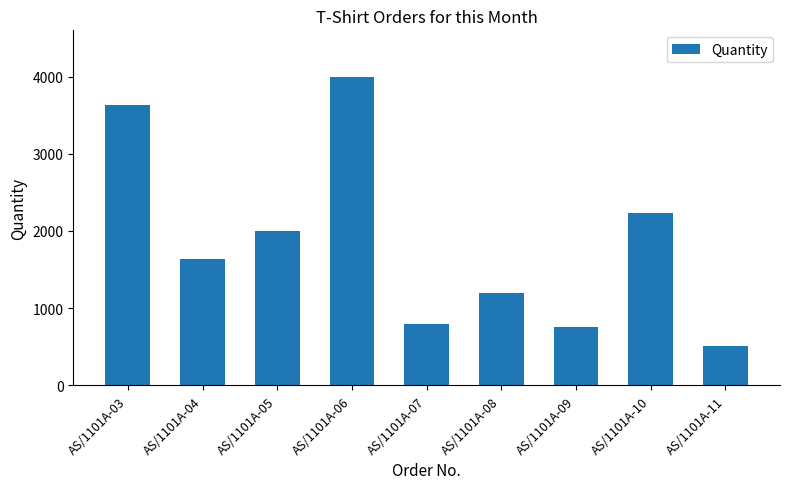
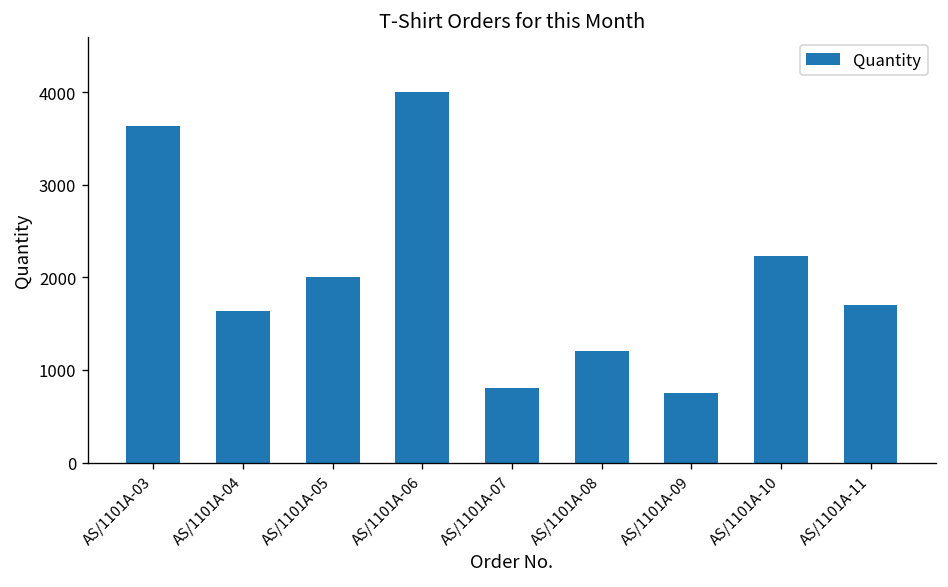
  {
    "AS/1101A-03": 3600,
    "AS/1101A-04": 1600,
    "AS/1101A-05": 2000,
    "AS/1101A-06": 4000,
    "AS/1101A-07": 800,
    "AS/1101A-08": 1200,
    "AS/1101A-09": 800,
    "AS/1101A-10": 2200,
-   "AS/1101A-11": 500
+   "AS/1101A-11": 1700
  }
